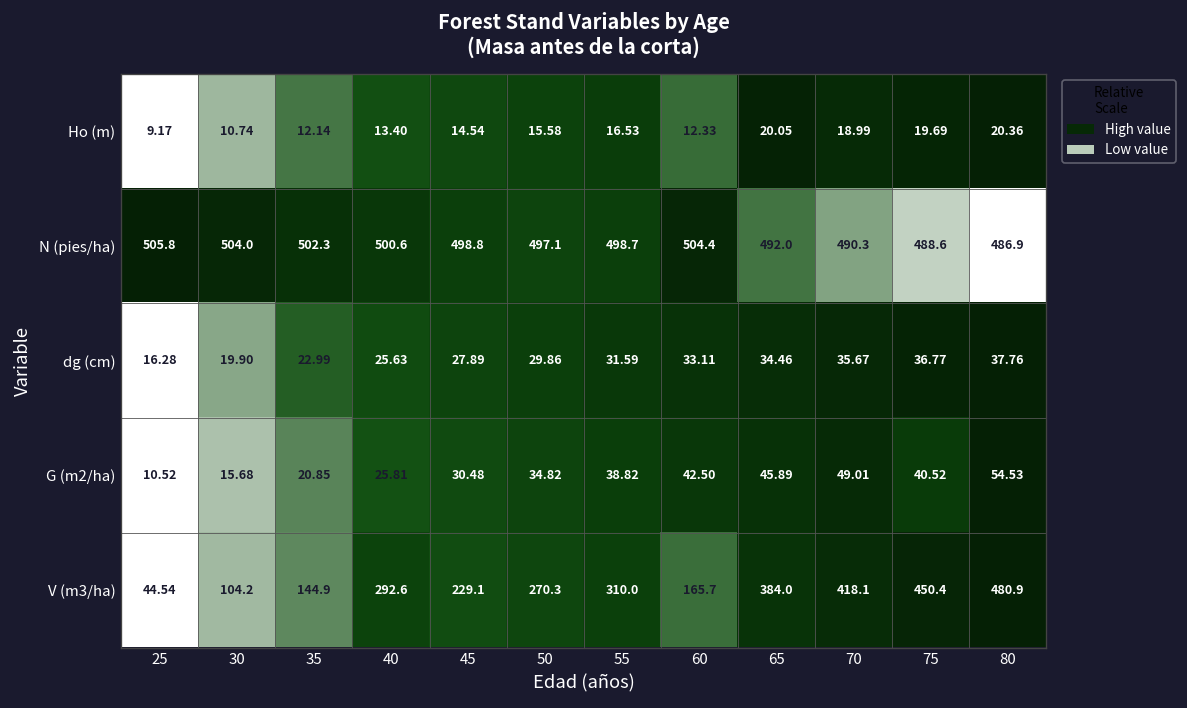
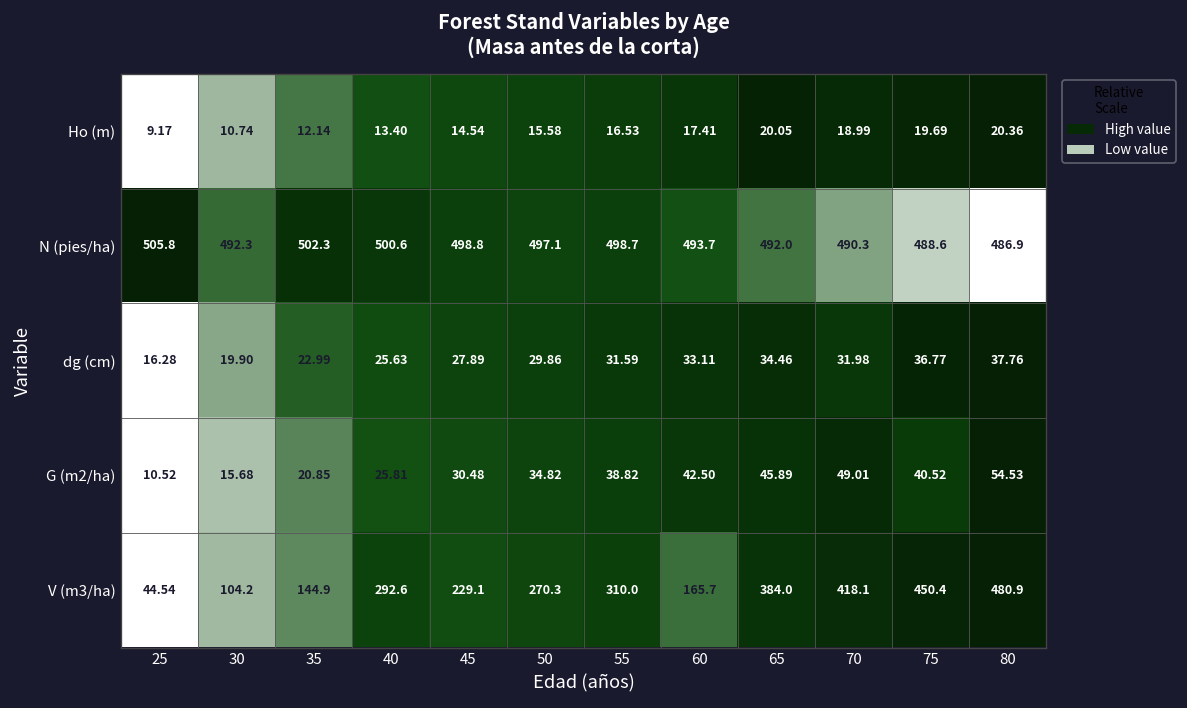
  {
    "Ho (m)": {
      "25": 9.17,
      "30": 10.74,
      "35": 12.14,
      "40": 13.40,
      "45": 14.54,
      "50": 15.58,
      "55": 16.53,
-     "60": 12.33,
+     "60": 17.41,
      "65": 20.05,
      "70": 18.99,
      "75": 19.69,
      "80": 20.36
    },
    "N (pies/ha)": {
      "25": 505.8,
-     "30": 504.0,
+     "30": 492.3,
      "35": 502.3,
      "40": 500.6,
      "45": 498.8,
      "50": 497.1,
      "55": 498.7,
-     "60": 504.4,
+     "60": 493.7,
      "65": 492.0,
      "70": 490.3,
      "75": 488.6,
      "80": 486.9
    },
    "dg (cm)": {
      "25": 16.28,
      "30": 19.90,
      "35": 22.99,
      "40": 25.63,
      "45": 27.89,
      "50": 29.86,
      "55": 31.59,
      "60": 33.11,
      "65": 34.46,
-     "70": 35.67,
+     "70": 31.98,
      "75": 36.77,
      "80": 37.76
    },
    "G (m2/ha)": {
      "25": 10.52,
      "30": 15.68,
      "35": 20.85,
      "40": 25.81,
      "45": 30.48,
      "50": 34.82,
      "55": 38.82,
      "60": 42.50,
      "65": 45.89,
      "70": 49.01,
      "75": 40.52,
      "80": 54.53
    },
    "V (m3/ha)": {
      "25": 44.54,
      "30": 104.2,
      "35": 144.9,
      "40": 292.6,
      "45": 229.1,
      "50": 270.3,
      "55": 310.0,
      "60": 165.7,
      "65": 384.0,
      "70": 418.1,
      "75": 450.4,
      "80": 480.9
    }
  }
